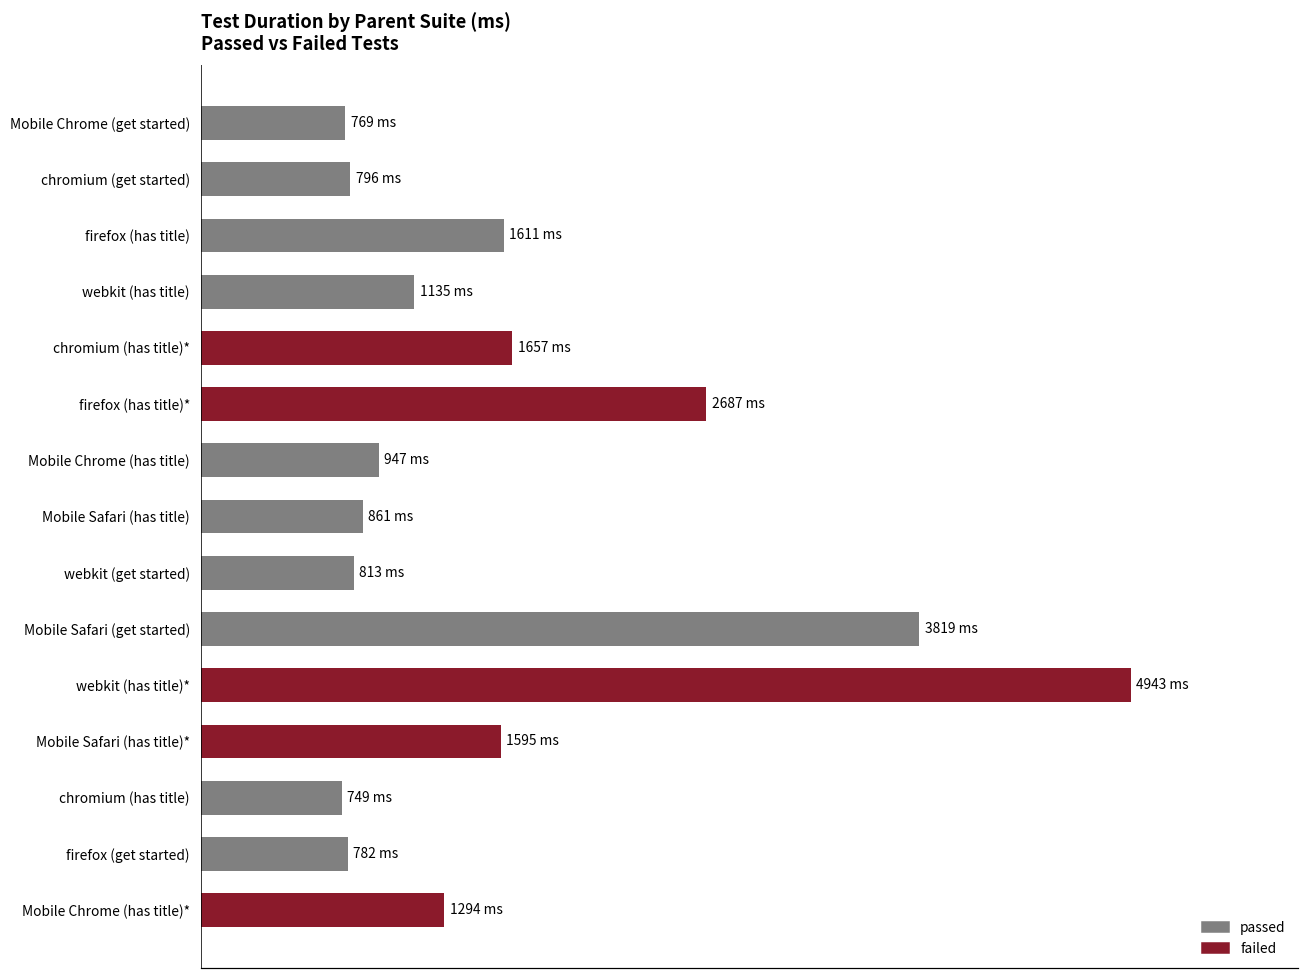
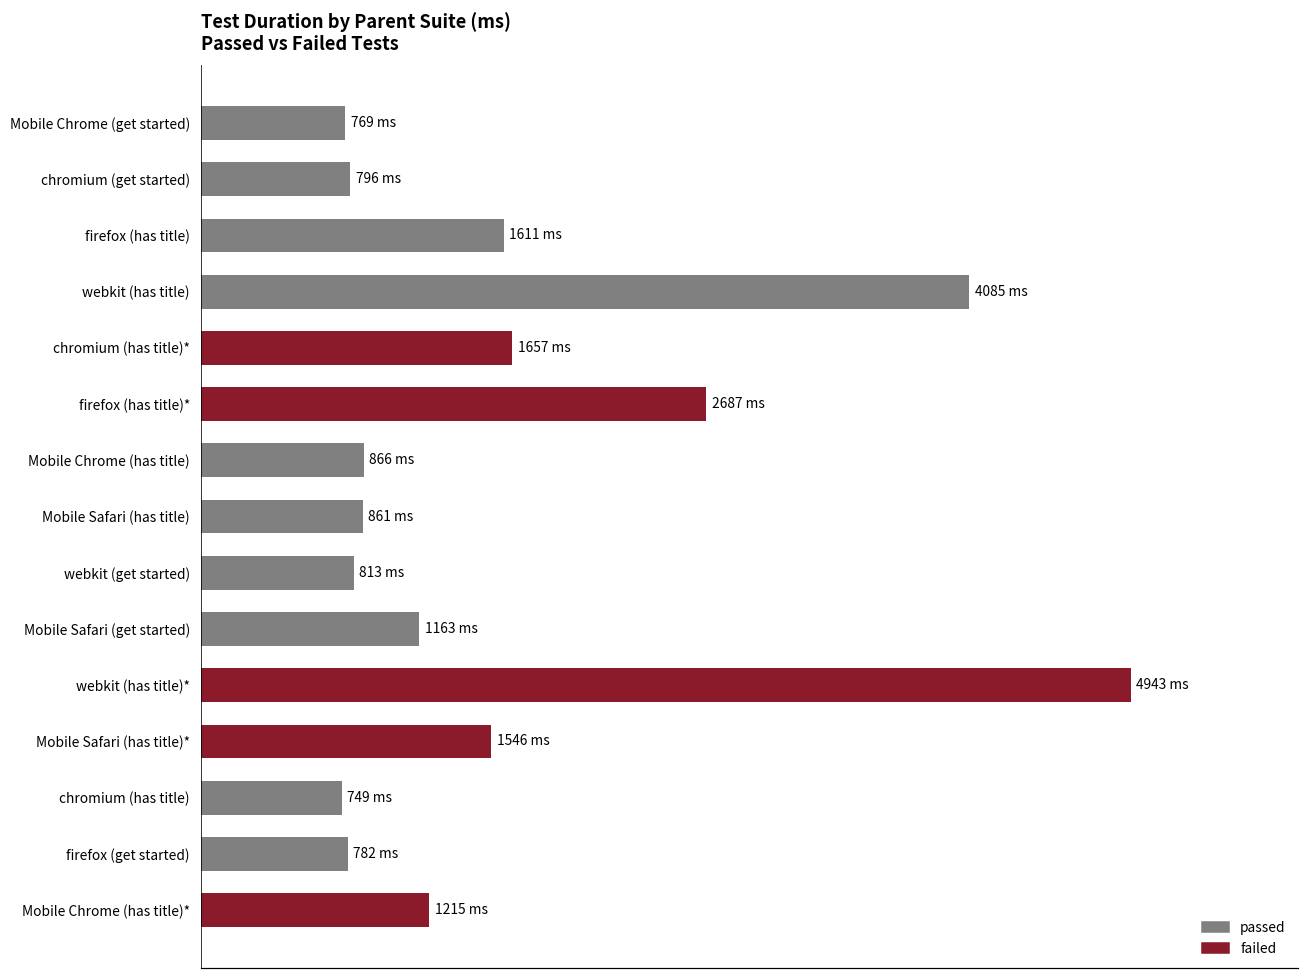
  {
    "Mobile Chrome (get started)": 769,
    "chromium (get started)": 796,
    "firefox (has title)": 1611,
-   "webkit (has title)": 1135,
+   "webkit (has title)": 4085,
    "chromium (has title)*": 1657,
    "firefox (has title)*": 2687,
-   "Mobile Chrome (has title)": 947,
+   "Mobile Chrome (has title)": 866,
    "Mobile Safari (has title)": 861,
    "webkit (get started)": 813,
-   "Mobile Safari (get started)": 3819,
+   "Mobile Safari (get started)": 1163,
    "webkit (has title)*": 4943,
-   "Mobile Safari (has title)*": 1595,
+   "Mobile Safari (has title)*": 1546,
    "chromium (has title)": 749,
    "firefox (get started)": 782,
-   "Mobile Chrome (has title)*": 1294
+   "Mobile Chrome (has title)*": 1215
  }
